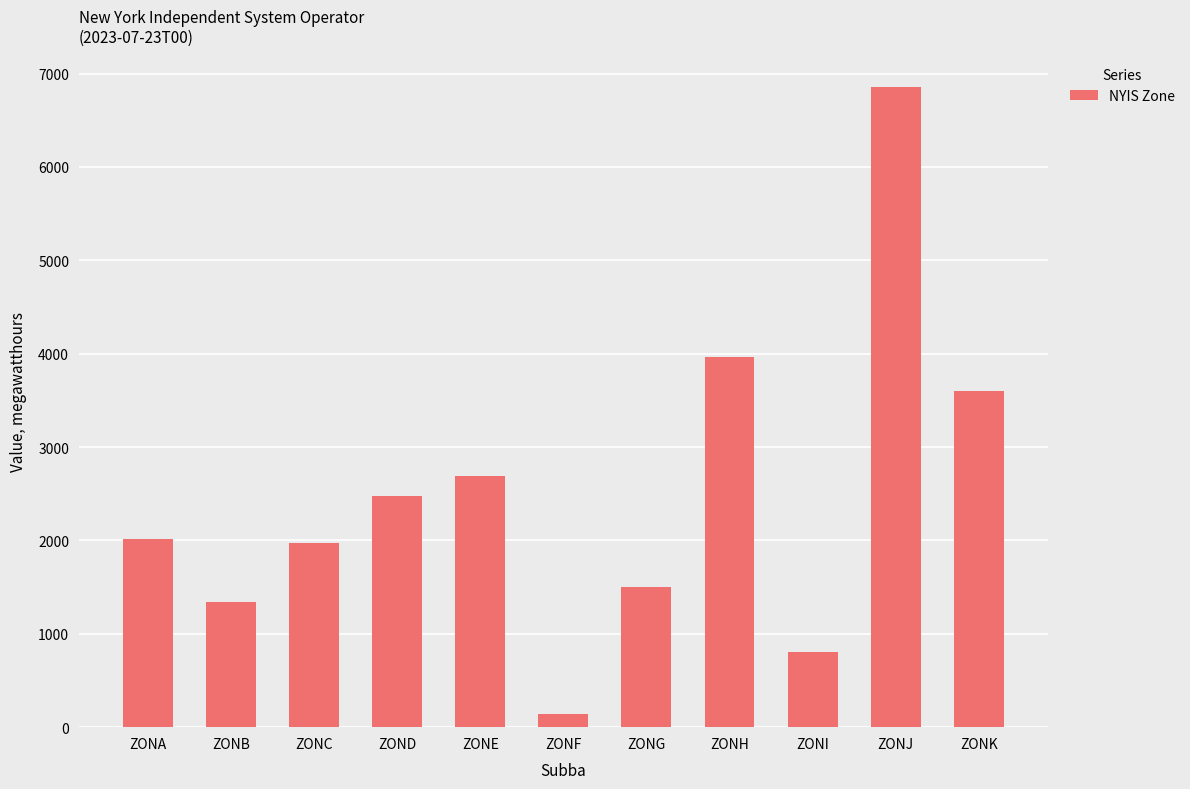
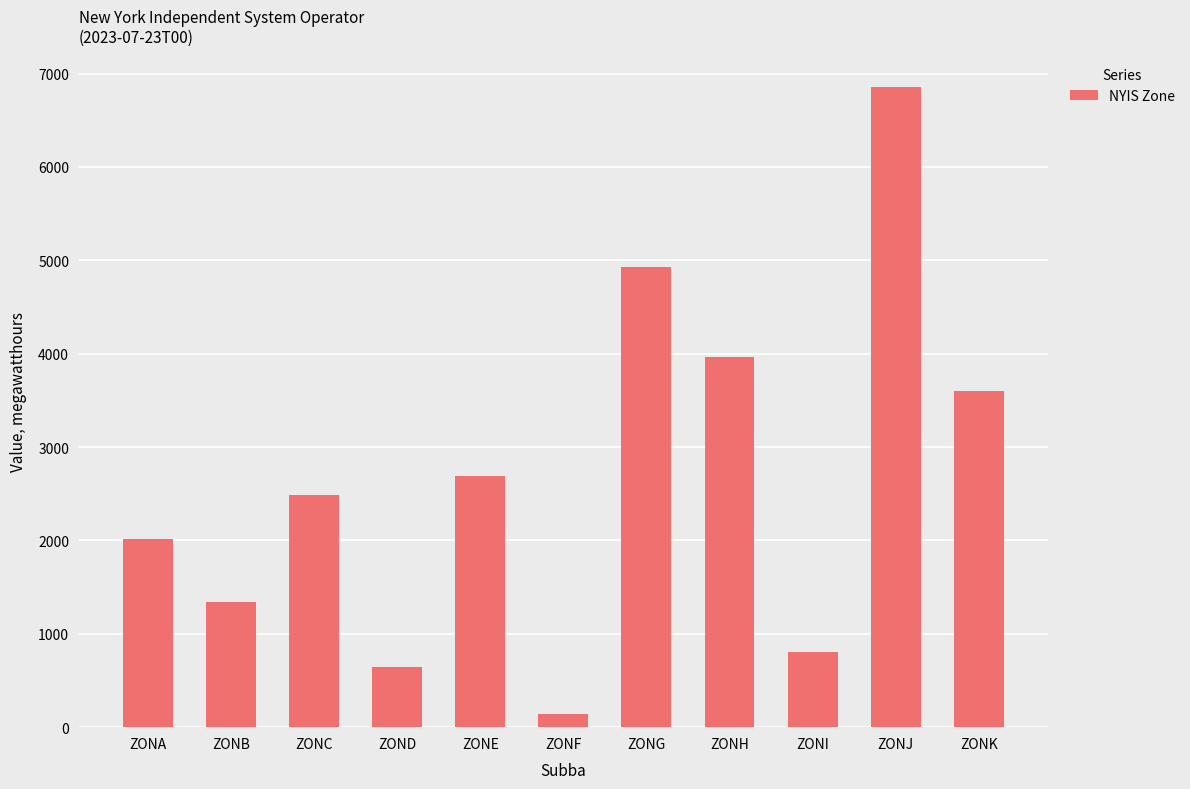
  {
    "ZONA": 2000,
    "ZONB": 1300,
-   "ZONC": 2000,
-   "ZOND": 2500,
+   "ZONC": 2500,
+   "ZOND": 600,
    "ZONE": 2700,
    "ZONF": 100,
-   "ZONG": 1500,
+   "ZONG": 4900,
    "ZONH": 4000,
    "ZONI": 800,
    "ZONJ": 6900,
    "ZONK": 3600
  }
